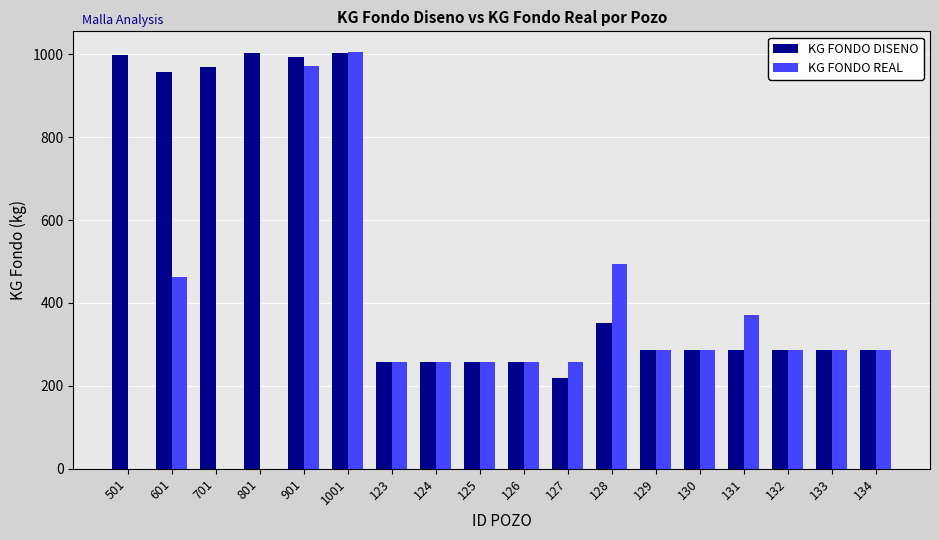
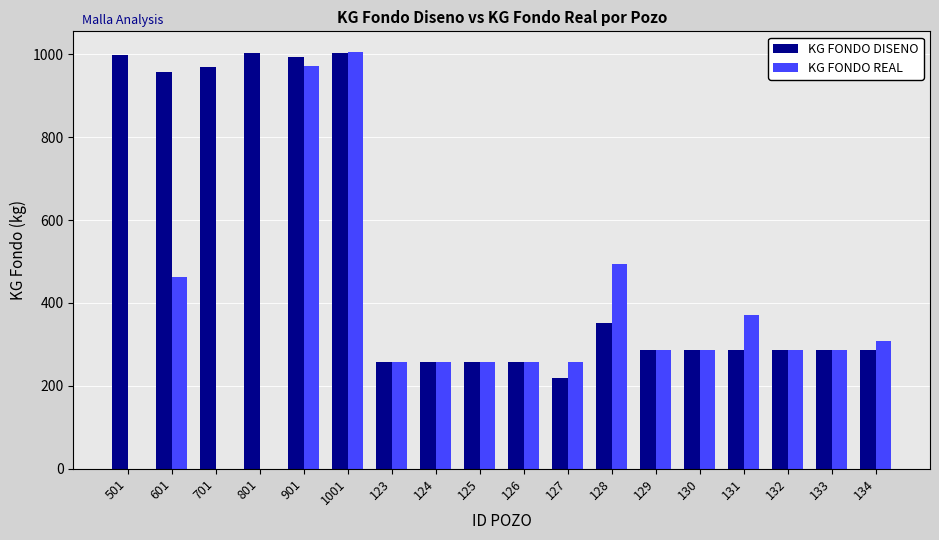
  {
    "KG FONDO DISENO": {
      "501": 1000,
      "601": 960,
      "701": 970,
      "801": 1000,
      "901": 990,
      "1001": 1000,
      "123": 260,
      "124": 260,
      "125": 260,
      "126": 260,
      "127": 220,
      "128": 350,
      "129": 290,
      "130": 290,
      "131": 290,
      "132": 290,
      "133": 290,
      "134": 290
    },
    "KG FONDO REAL": {
      "501": 0,
      "601": 460,
      "701": 0,
      "801": 0,
      "901": 970,
      "1001": 1010,
      "123": 260,
      "124": 260,
      "125": 260,
      "126": 260,
      "127": 260,
      "128": 500,
      "129": 290,
      "130": 290,
      "131": 370,
      "132": 290,
      "133": 290,
-     "134": 290
+     "134": 310
    }
  }
